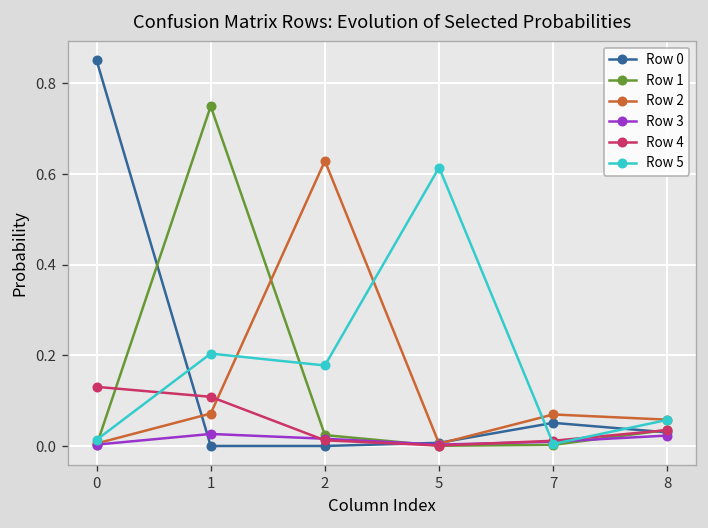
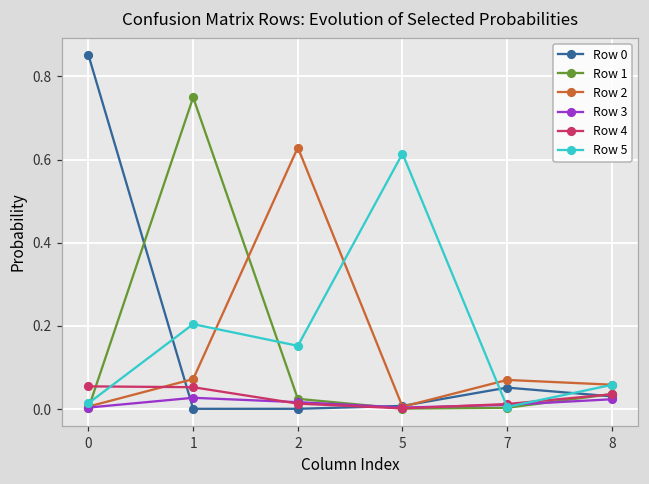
  {
    "Row 0": {
      "0": 0.85,
      "1": 0.00,
      "2": 0.00,
      "7": 0.05
    },
    "Row 1": {
      "1": 0.75,
      "2": 0.02
    },
    "Row 2": {
      "1": 0.07,
      "2": 0.63,
      "7": 0.07
    },
    "Row 3": {
      "1": 0.03,
      "8": 0.02
    },
    "Row 4": {
-     "0": 0.13,
-     "1": 0.11
+     "0": 0.05,
+     "1": 0.05
    },
    "Row 5": {
      "0": 0.01,
      "1": 0.20,
-     "2": 0.18,
+     "2": 0.15,
      "5": 0.61
    }
  }
